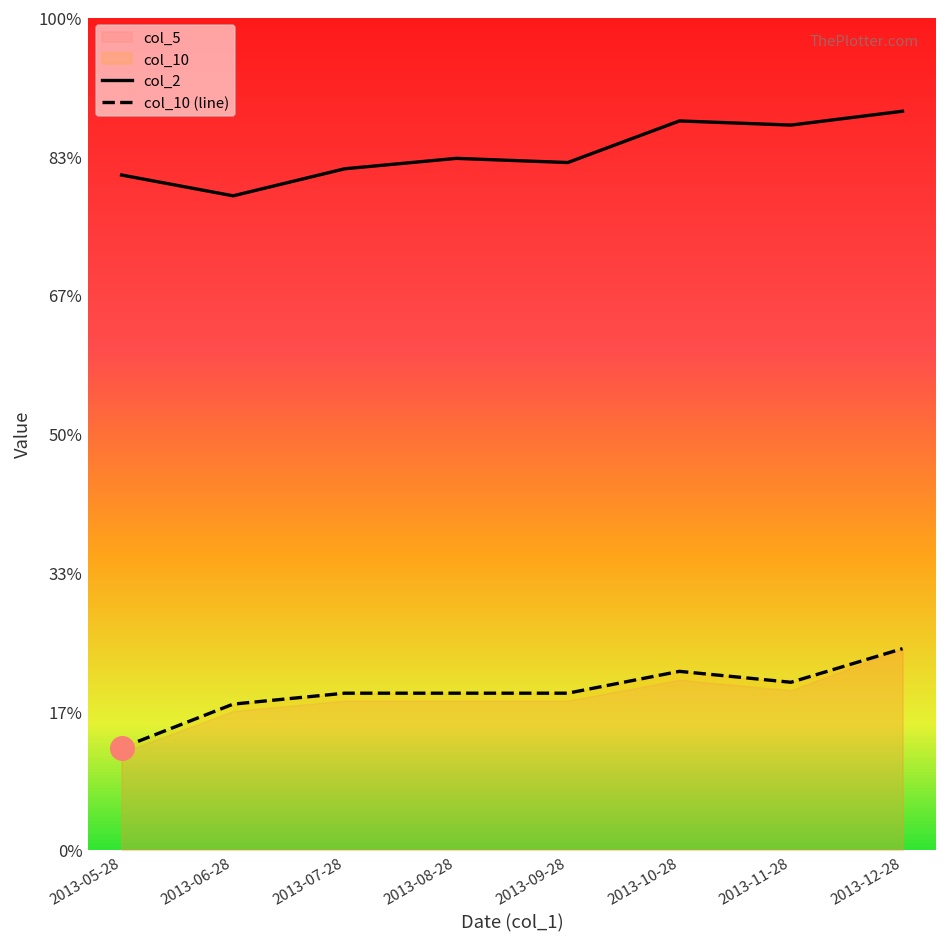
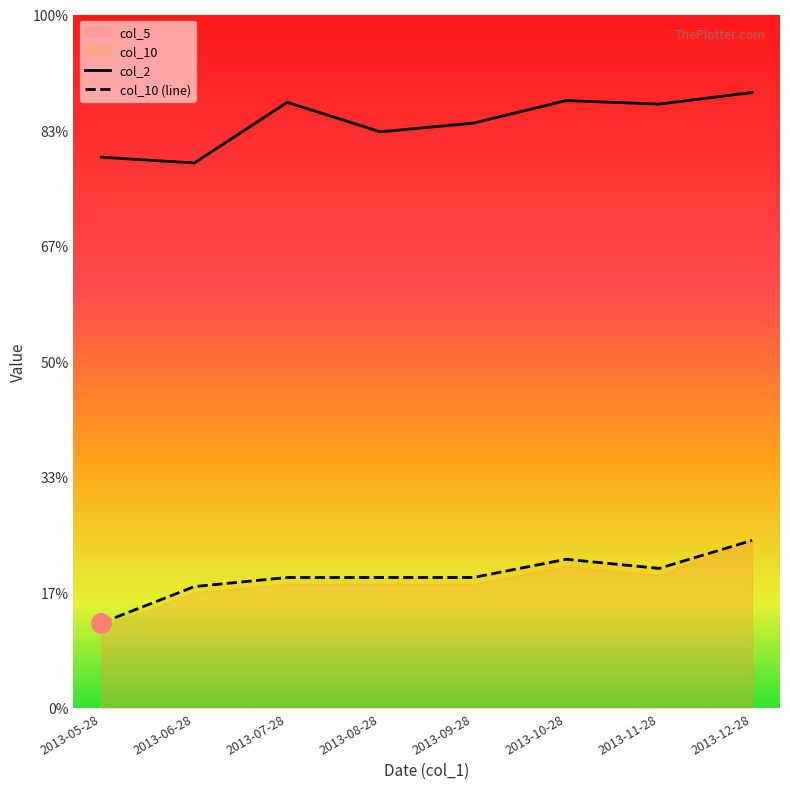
  {
    "col_2": {
-     "2013-05-28": "81%",
+     "2013-05-28": "79%",
      "2013-06-28": "79%",
-     "2013-07-28": "82%",
+     "2013-07-28": "87%",
      "2013-08-28": "83%",
-     "2013-09-28": "83%",
+     "2013-09-28": "84%",
      "2013-10-28": "88%",
      "2013-11-28": "87%",
      "2013-12-28": "89%"
    }
  }
